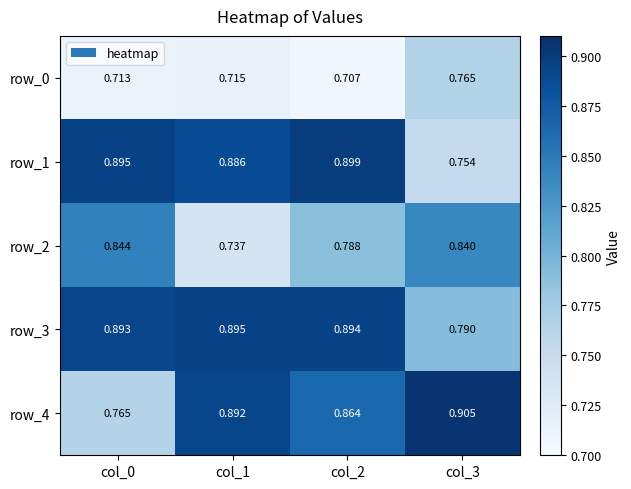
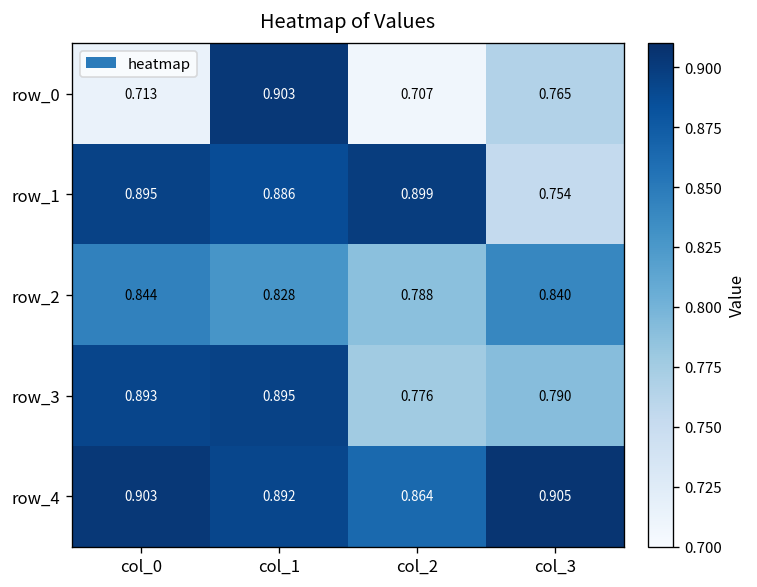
  {
    "row_0": {
      "col_0": 0.713,
-     "col_1": 0.715,
+     "col_1": 0.903,
      "col_2": 0.707,
      "col_3": 0.765
    },
    "row_1": {
      "col_0": 0.895,
      "col_1": 0.886,
      "col_2": 0.899,
      "col_3": 0.754
    },
    "row_2": {
      "col_0": 0.844,
-     "col_1": 0.737,
+     "col_1": 0.828,
      "col_2": 0.788,
      "col_3": 0.840
    },
    "row_3": {
      "col_0": 0.893,
      "col_1": 0.895,
-     "col_2": 0.894,
+     "col_2": 0.776,
      "col_3": 0.790
    },
    "row_4": {
-     "col_0": 0.765,
+     "col_0": 0.903,
      "col_1": 0.892,
      "col_2": 0.864,
      "col_3": 0.905
    }
  }
